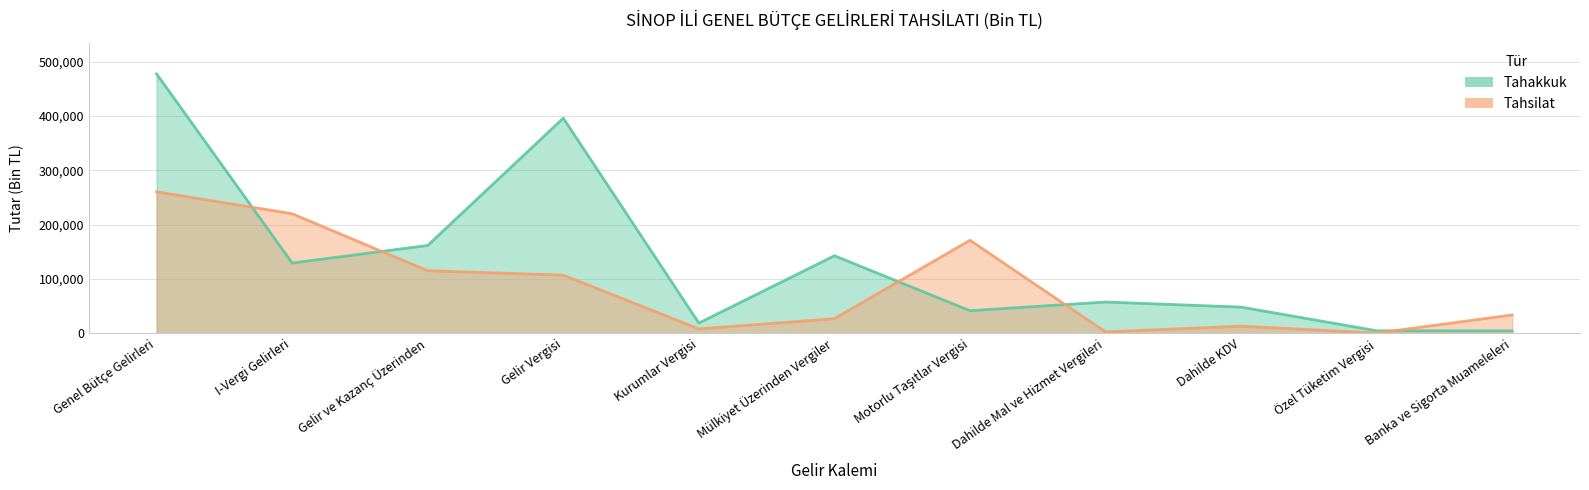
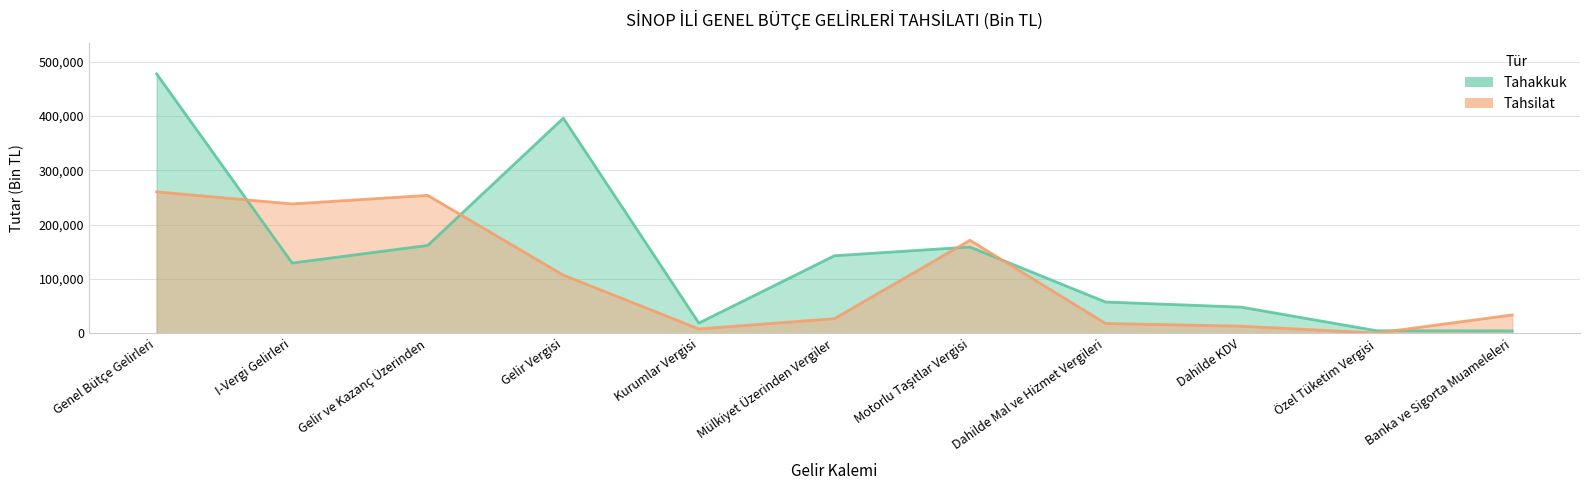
  {
    "Tahakkuk": {
      "Genel Bütçe Gelirleri": "480,000",
      "I-Vergi Gelirleri": "130,000",
      "Gelir ve Kazanç Üzerinden": "160,000",
      "Gelir Vergisi": "400,000",
      "Kurumlar Vergisi": "20,000",
      "Mülkiyet Üzerinden Vergiler": "140,000",
-     "Motorlu Taşıtlar Vergisi": "40,000",
+     "Motorlu Taşıtlar Vergisi": "160,000",
      "Dahilde Mal ve Hizmet Vergileri": "60,000",
      "Dahilde KDV": "50,000",
      "Banka ve Sigorta Muameleleri": "0"
    },
    "Tahsilat": {
      "Genel Bütçe Gelirleri": "260,000",
-     "I-Vergi Gelirleri": "220,000",
-     "Gelir ve Kazanç Üzerinden": "120,000",
+     "I-Vergi Gelirleri": "240,000",
+     "Gelir ve Kazanç Üzerinden": "250,000",
      "Gelir Vergisi": "110,000",
      "Kurumlar Vergisi": "10,000",
      "Mülkiyet Üzerinden Vergiler": "30,000",
      "Motorlu Taşıtlar Vergisi": "170,000",
-     "Dahilde Mal ve Hizmet Vergileri": "0",
+     "Dahilde Mal ve Hizmet Vergileri": "20,000",
      "Dahilde KDV": "10,000",
      "Banka ve Sigorta Muameleleri": "30,000"
    }
  }
